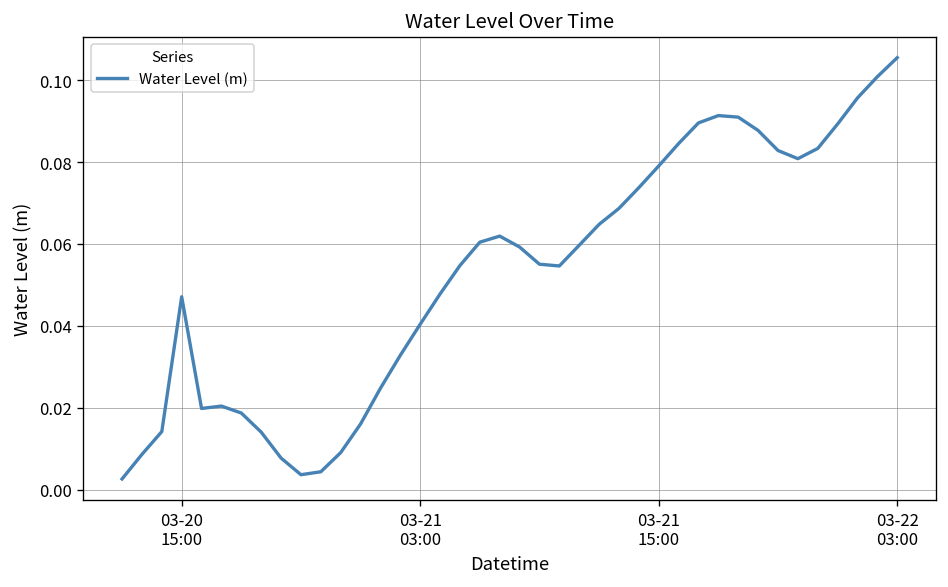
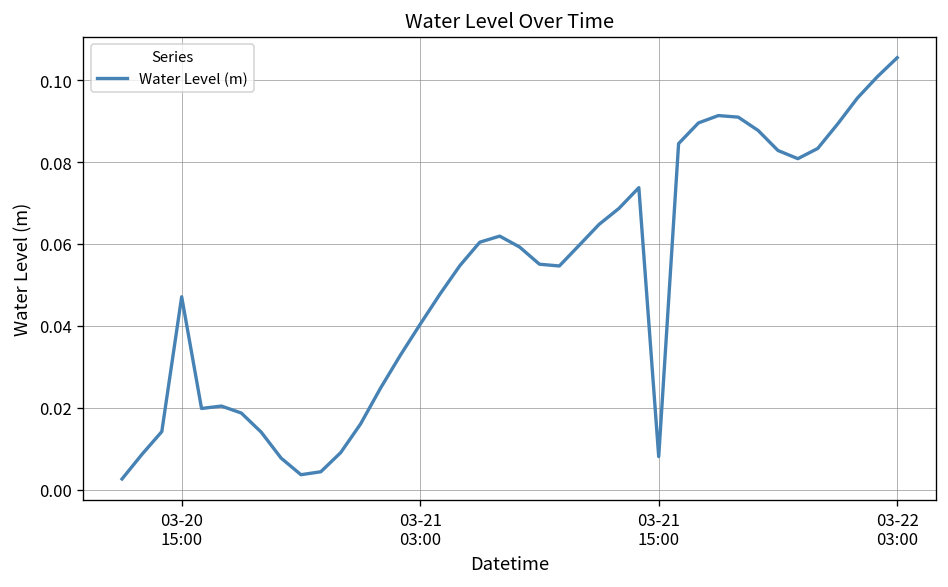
  {
    "03-20 15:00": 0.047,
    "03-21 03:00": 0.040,
-   "03-21 15:00": 0.079,
+   "03-21 15:00": 0.008,
    "03-22 03:00": 0.105
  }
